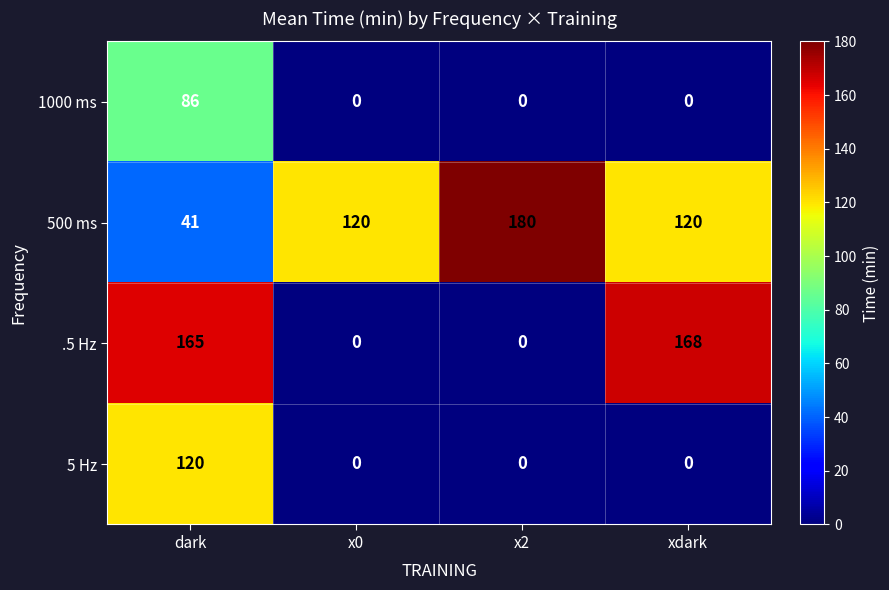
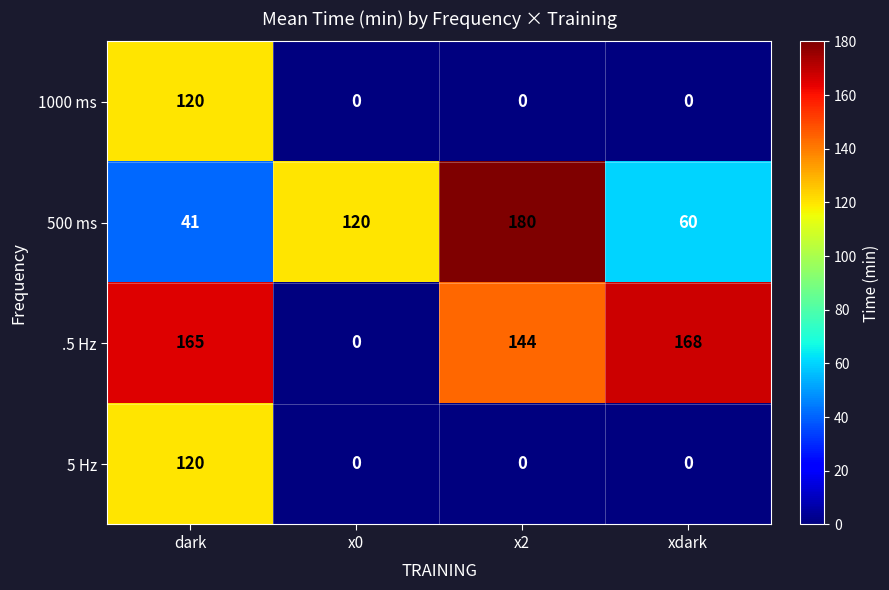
  {
    "1000 ms": {
-     "dark": 86,
+     "dark": 120,
      "x0": 0,
      "x2": 0,
      "xdark": 0
    },
    "500 ms": {
      "dark": 41,
      "x0": 120,
      "x2": 180,
-     "xdark": 120
+     "xdark": 60
    },
    ".5 Hz": {
      "dark": 165,
      "x0": 0,
-     "x2": 0,
+     "x2": 144,
      "xdark": 168
    },
    "5 Hz": {
      "dark": 120,
      "x0": 0,
      "x2": 0,
      "xdark": 0
    }
  }
